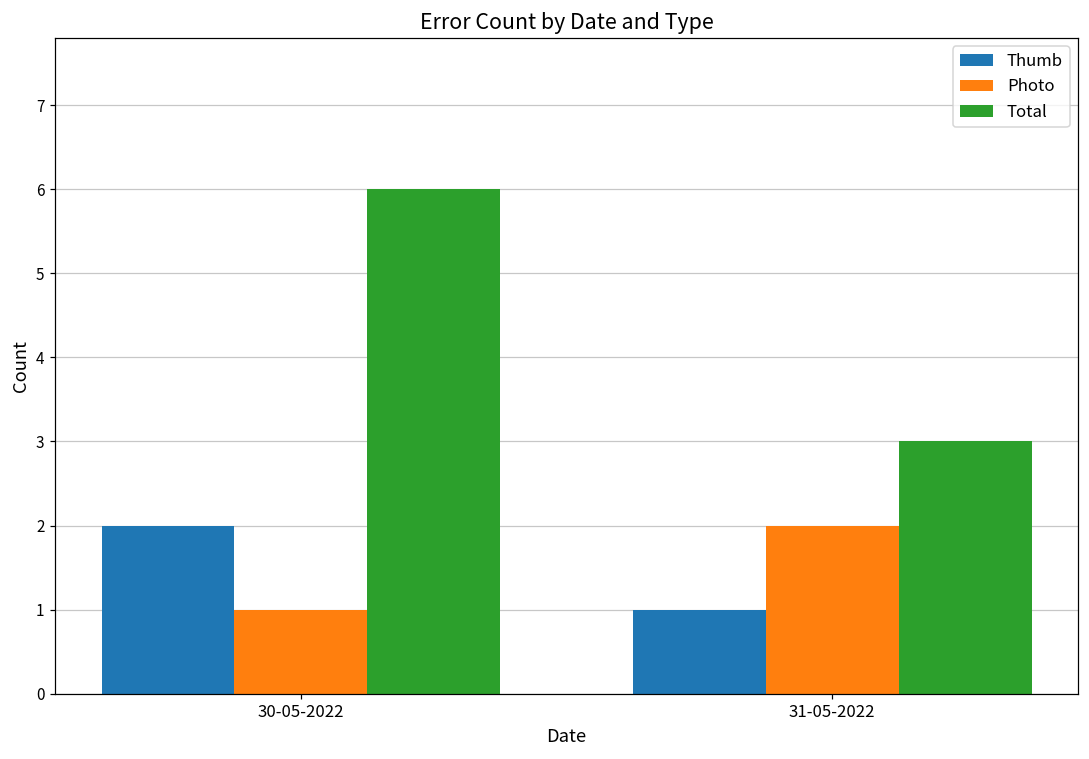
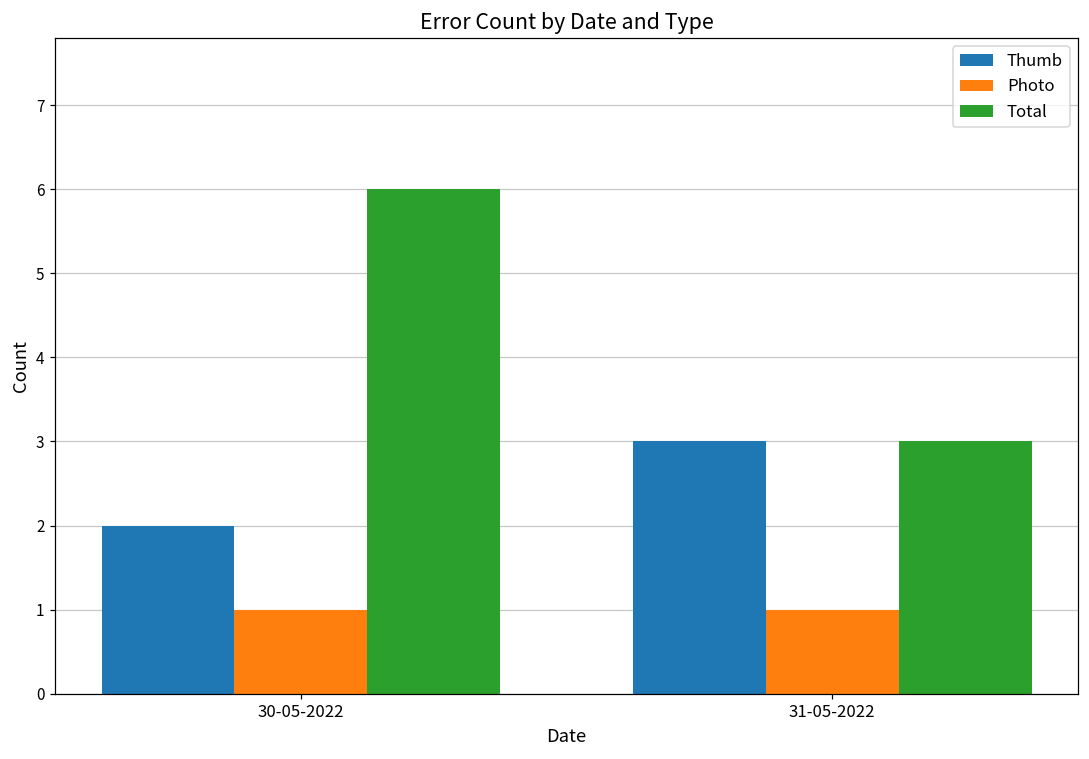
  {
    "Thumb": {
      "30-05-2022": 2,
-     "31-05-2022": 1
+     "31-05-2022": 3
    },
    "Photo": {
      "30-05-2022": 1,
-     "31-05-2022": 2
+     "31-05-2022": 1
    },
    "Total": {
      "30-05-2022": 6,
      "31-05-2022": 3
    }
  }
